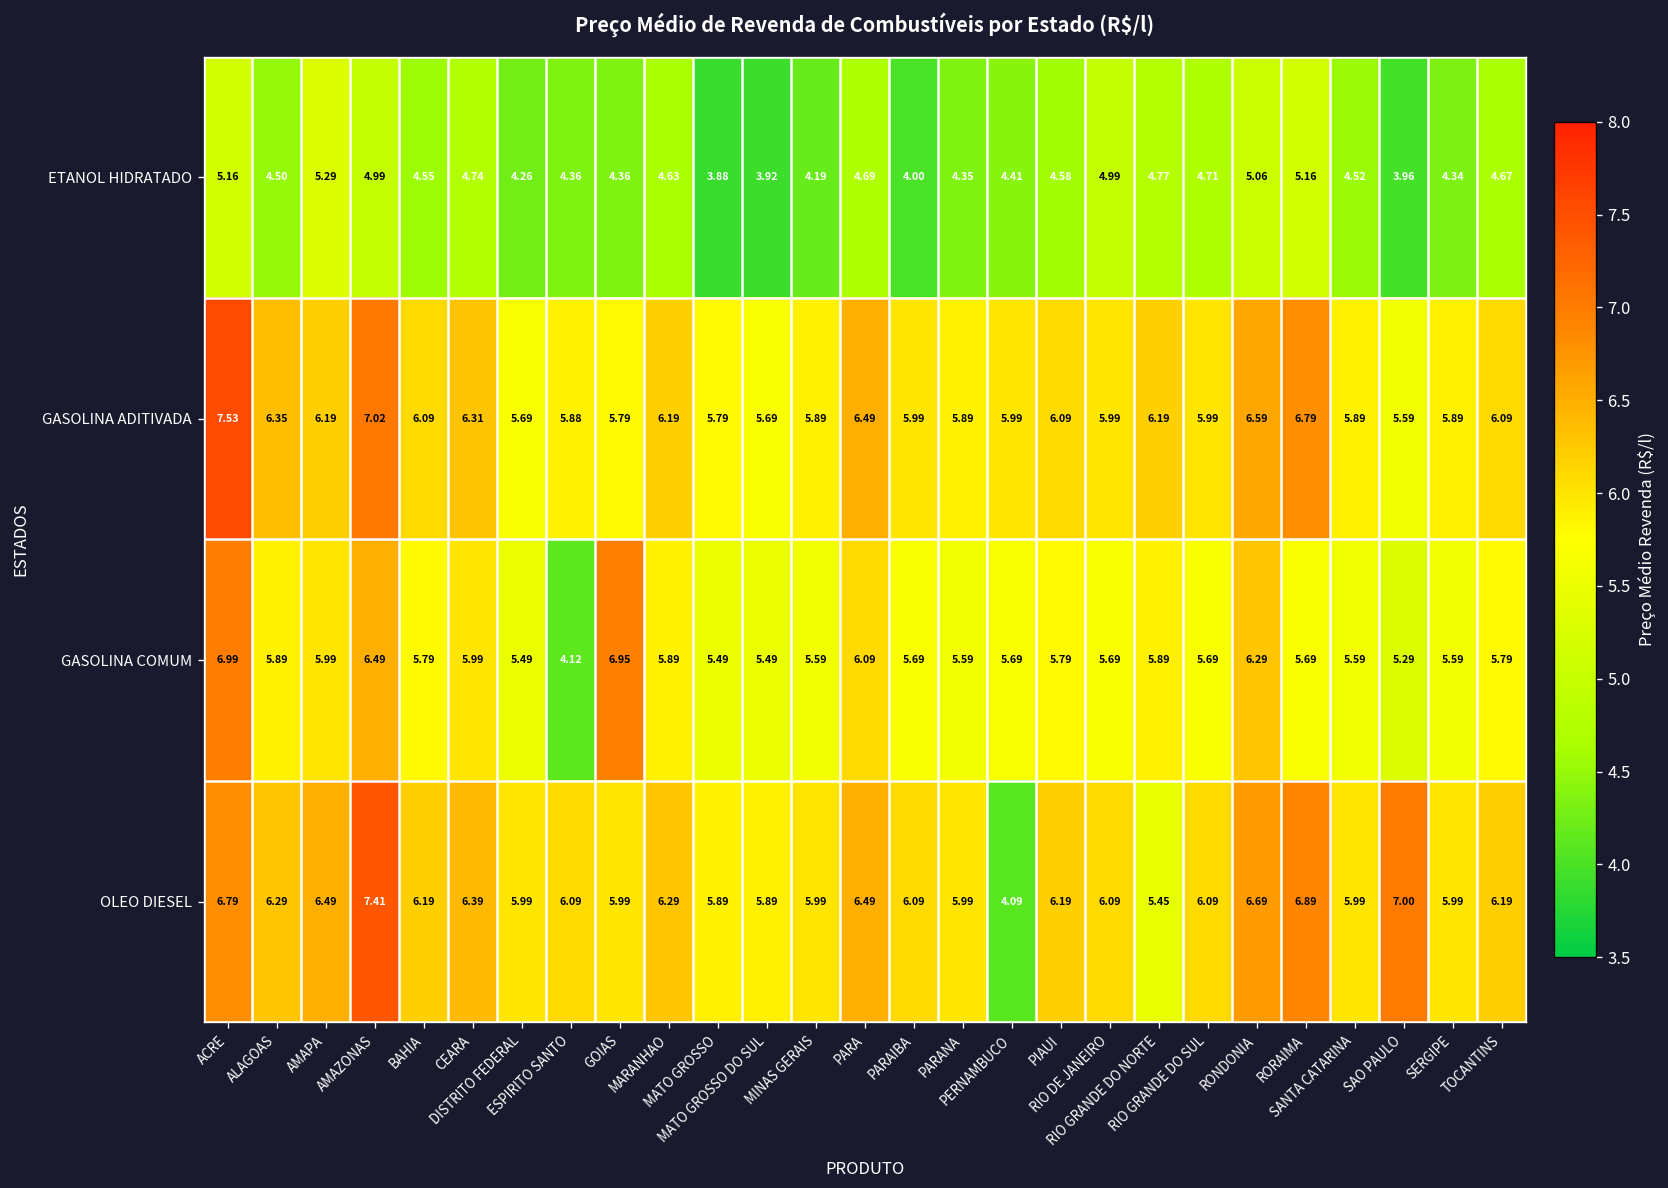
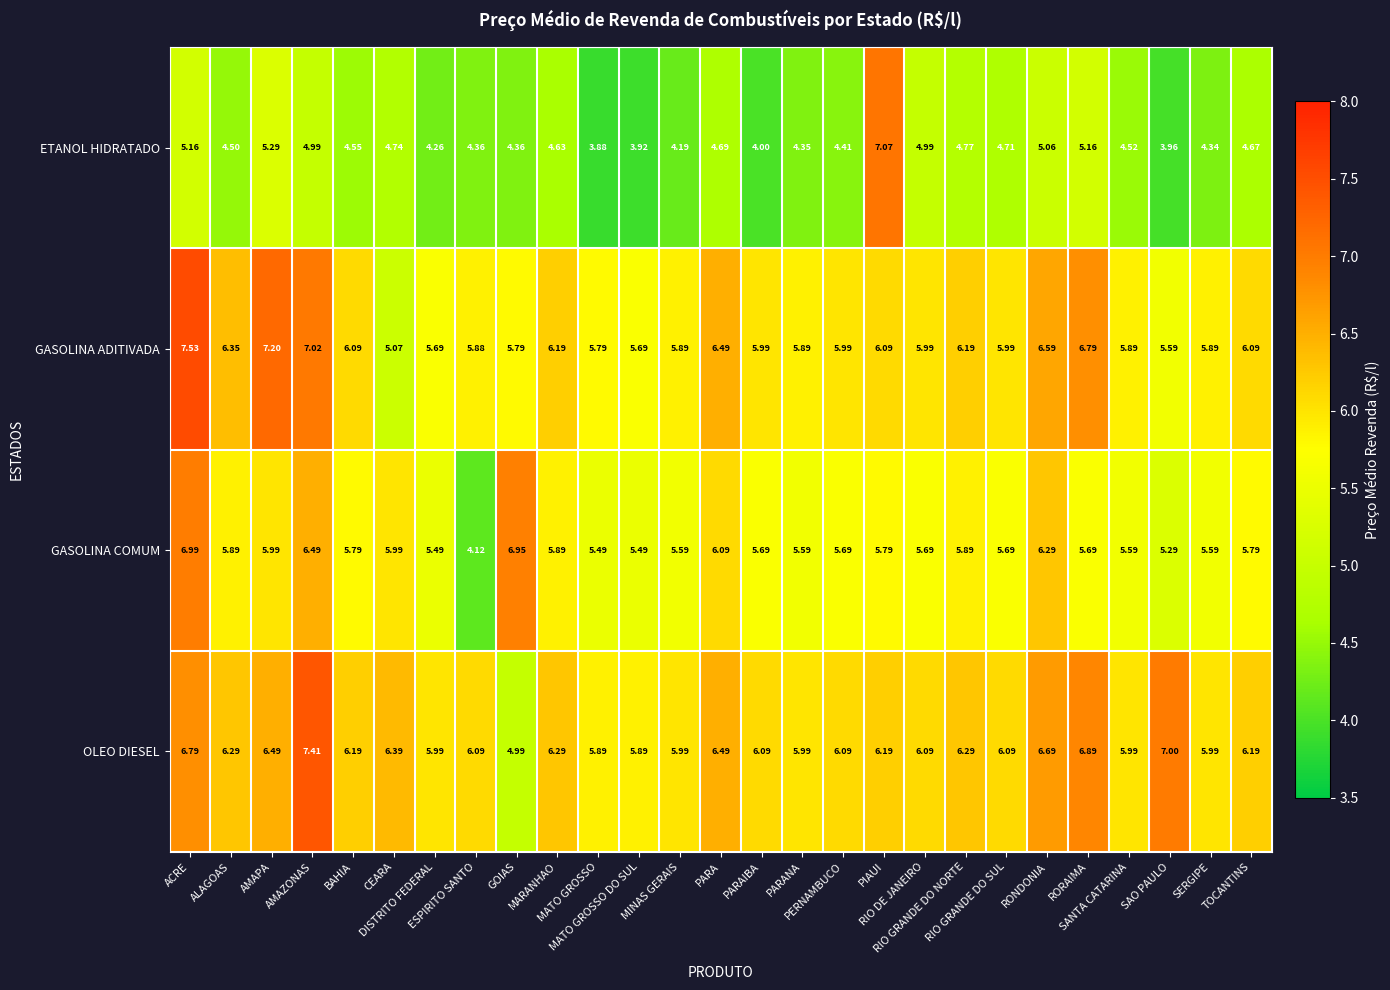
  {
    "ETANOL HIDRATADO": {
      "ACRE": 5.16,
      "ALAGOAS": 4.50,
      "AMAPA": 5.29,
      "AMAZONAS": 4.99,
      "BAHIA": 4.55,
      "CEARA": 4.74,
      "DISTRITO FEDERAL": 4.26,
      "ESPIRITO SANTO": 4.36,
      "GOIAS": 4.36,
      "MARANHAO": 4.63,
      "MATO GROSSO": 3.88,
      "MATO GROSSO DO SUL": 3.92,
      "MINAS GERAIS": 4.19,
      "PARA": 4.69,
      "PARAIBA": 4.00,
      "PARANA": 4.35,
      "PERNAMBUCO": 4.41,
-     "PIAUI": 4.58,
+     "PIAUI": 7.07,
      "RIO DE JANEIRO": 4.99,
      "RIO GRANDE DO NORTE": 4.77,
      "RIO GRANDE DO SUL": 4.71,
      "RONDONIA": 5.06,
      "RORAIMA": 5.16,
      "SANTA CATARINA": 4.52,
      "SAO PAULO": 3.96,
      "SERGIPE": 4.34,
      "TOCANTINS": 4.67
    },
    "GASOLINA ADITIVADA": {
      "ACRE": 7.53,
      "ALAGOAS": 6.35,
-     "AMAPA": 6.19,
+     "AMAPA": 7.20,
      "AMAZONAS": 7.02,
      "BAHIA": 6.09,
-     "CEARA": 6.31,
+     "CEARA": 5.07,
      "DISTRITO FEDERAL": 5.69,
      "ESPIRITO SANTO": 5.88,
      "GOIAS": 5.79,
      "MARANHAO": 6.19,
      "MATO GROSSO": 5.79,
      "MATO GROSSO DO SUL": 5.69,
      "MINAS GERAIS": 5.89,
      "PARA": 6.49,
      "PARAIBA": 5.99,
      "PARANA": 5.89,
      "PERNAMBUCO": 5.99,
      "PIAUI": 6.09,
      "RIO DE JANEIRO": 5.99,
      "RIO GRANDE DO NORTE": 6.19,
      "RIO GRANDE DO SUL": 5.99,
      "RONDONIA": 6.59,
      "RORAIMA": 6.79,
      "SANTA CATARINA": 5.89,
      "SAO PAULO": 5.59,
      "SERGIPE": 5.89,
      "TOCANTINS": 6.09
    },
    "GASOLINA COMUM": {
      "ACRE": 6.99,
      "ALAGOAS": 5.89,
      "AMAPA": 5.99,
      "AMAZONAS": 6.49,
      "BAHIA": 5.79,
      "CEARA": 5.99,
      "DISTRITO FEDERAL": 5.49,
      "ESPIRITO SANTO": 4.12,
      "GOIAS": 6.95,
      "MARANHAO": 5.89,
      "MATO GROSSO": 5.49,
      "MATO GROSSO DO SUL": 5.49,
      "MINAS GERAIS": 5.59,
      "PARA": 6.09,
      "PARAIBA": 5.69,
      "PARANA": 5.59,
      "PERNAMBUCO": 5.69,
      "PIAUI": 5.79,
      "RIO DE JANEIRO": 5.69,
      "RIO GRANDE DO NORTE": 5.89,
      "RIO GRANDE DO SUL": 5.69,
      "RONDONIA": 6.29,
      "RORAIMA": 5.69,
      "SANTA CATARINA": 5.59,
      "SAO PAULO": 5.29,
      "SERGIPE": 5.59,
      "TOCANTINS": 5.79
    },
    "OLEO DIESEL": {
      "ACRE": 6.79,
      "ALAGOAS": 6.29,
      "AMAPA": 6.49,
      "AMAZONAS": 7.41,
      "BAHIA": 6.19,
      "CEARA": 6.39,
      "DISTRITO FEDERAL": 5.99,
      "ESPIRITO SANTO": 6.09,
-     "GOIAS": 5.99,
+     "GOIAS": 4.99,
      "MARANHAO": 6.29,
      "MATO GROSSO": 5.89,
      "MATO GROSSO DO SUL": 5.89,
      "MINAS GERAIS": 5.99,
      "PARA": 6.49,
      "PARAIBA": 6.09,
      "PARANA": 5.99,
-     "PERNAMBUCO": 4.09,
+     "PERNAMBUCO": 6.09,
      "PIAUI": 6.19,
      "RIO DE JANEIRO": 6.09,
-     "RIO GRANDE DO NORTE": 5.45,
+     "RIO GRANDE DO NORTE": 6.29,
      "RIO GRANDE DO SUL": 6.09,
      "RONDONIA": 6.69,
      "RORAIMA": 6.89,
      "SANTA CATARINA": 5.99,
      "SAO PAULO": 7.00,
      "SERGIPE": 5.99,
      "TOCANTINS": 6.19
    }
  }
